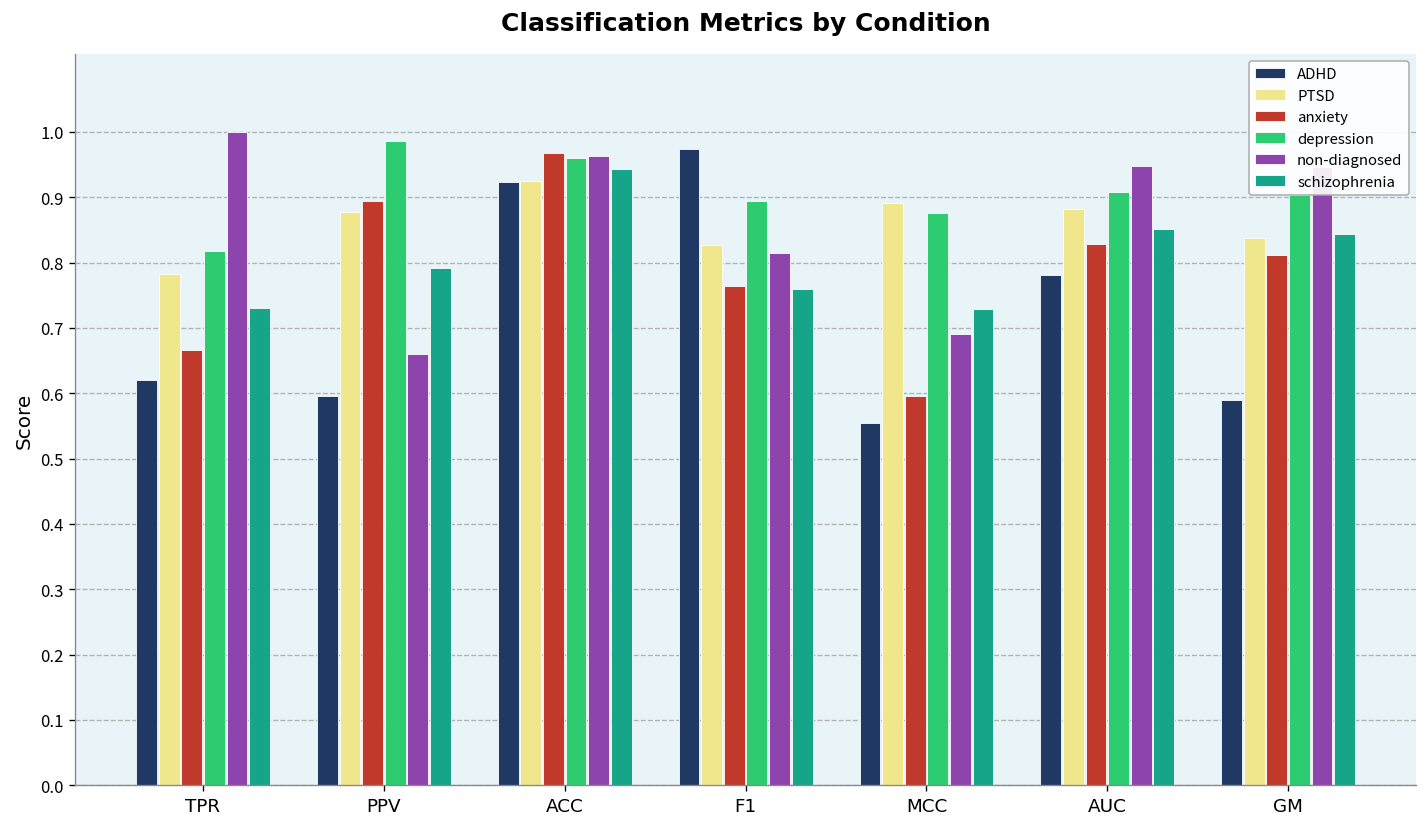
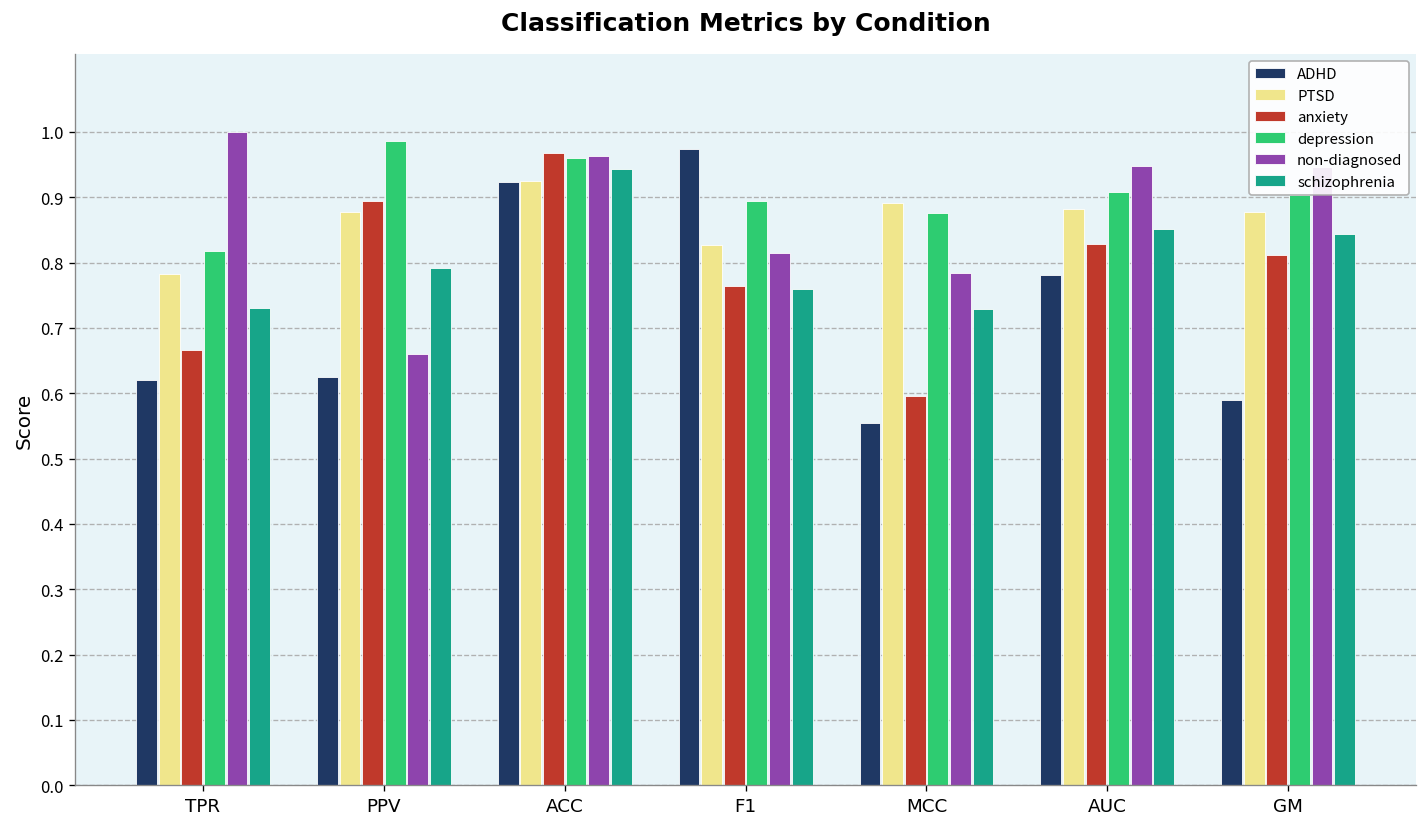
  {
    "ADHD": {
      "TPR": 0.62,
-     "PPV": 0.60,
+     "PPV": 0.62,
      "ACC": 0.92,
      "F1": 0.97,
      "MCC": 0.55,
      "AUC": 0.78,
      "GM": 0.59
    },
    "PTSD": {
      "TPR": 0.78,
      "PPV": 0.88,
      "ACC": 0.93,
      "F1": 0.83,
      "MCC": 0.89,
      "AUC": 0.88,
-     "GM": 0.84
+     "GM": 0.88
    },
    "anxiety": {
      "TPR": 0.67,
      "PPV": 0.89,
      "ACC": 0.97,
      "F1": 0.76,
      "MCC": 0.60,
      "AUC": 0.83,
      "GM": 0.81
    },
    "non-diagnosed": {
      "TPR": 1.00,
      "PPV": 0.66,
      "ACC": 0.96,
      "F1": 0.81,
-     "MCC": 0.69,
+     "MCC": 0.78,
      "AUC": 0.95
    }
  }
